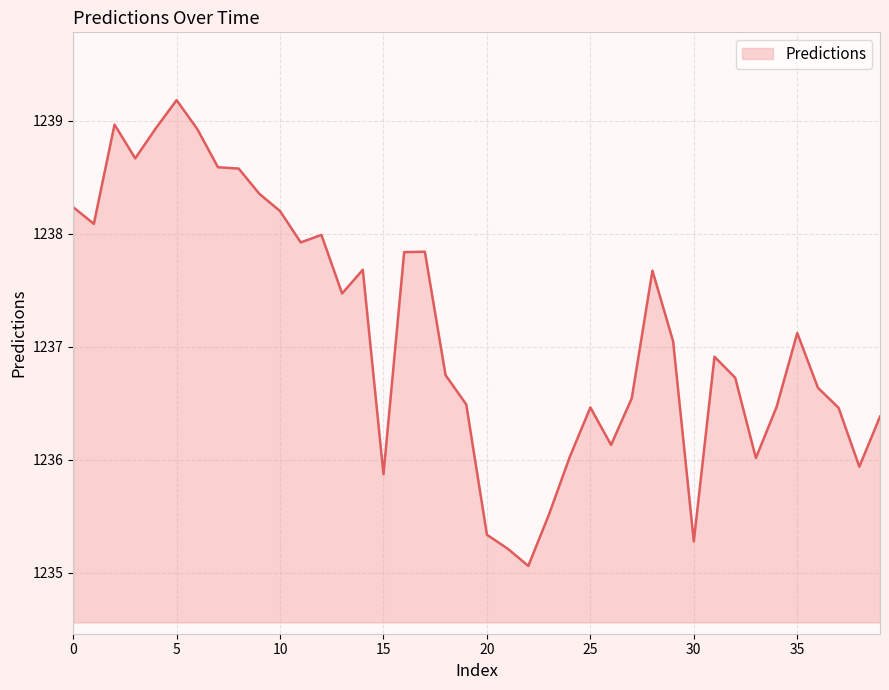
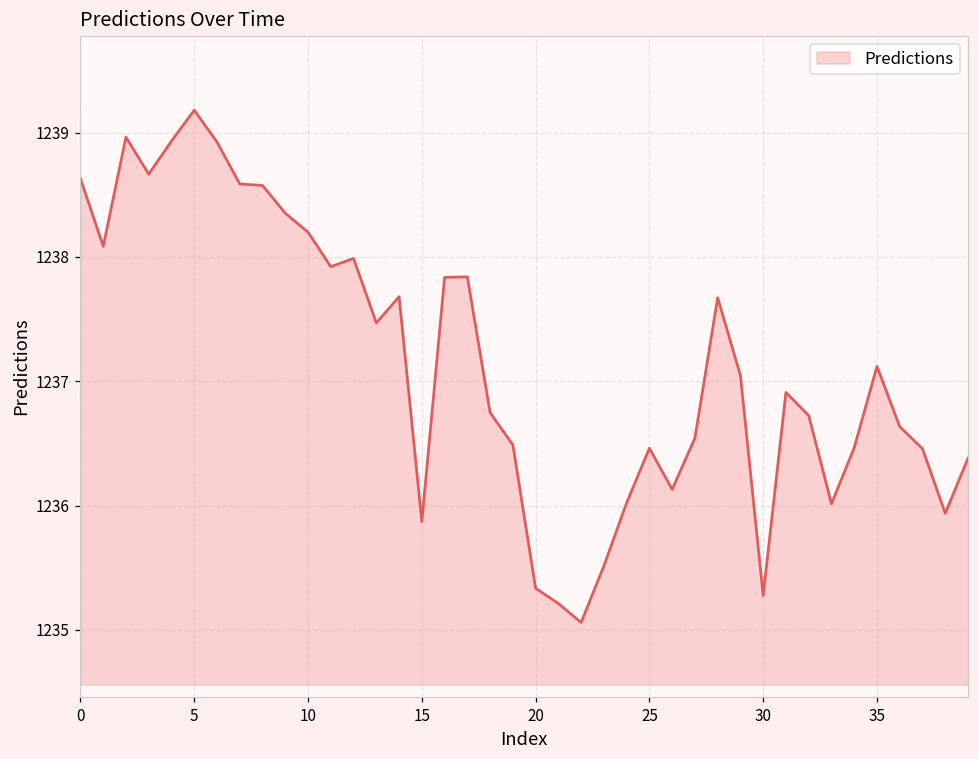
  {
-   "0": 1238.23,
+   "0": 1238.63,
    "5": 1239.18,
    "10": 1238.20,
    "15": 1235.87,
    "20": 1235.34,
    "25": 1236.46,
    "30": 1235.28,
    "35": 1237.12
  }
